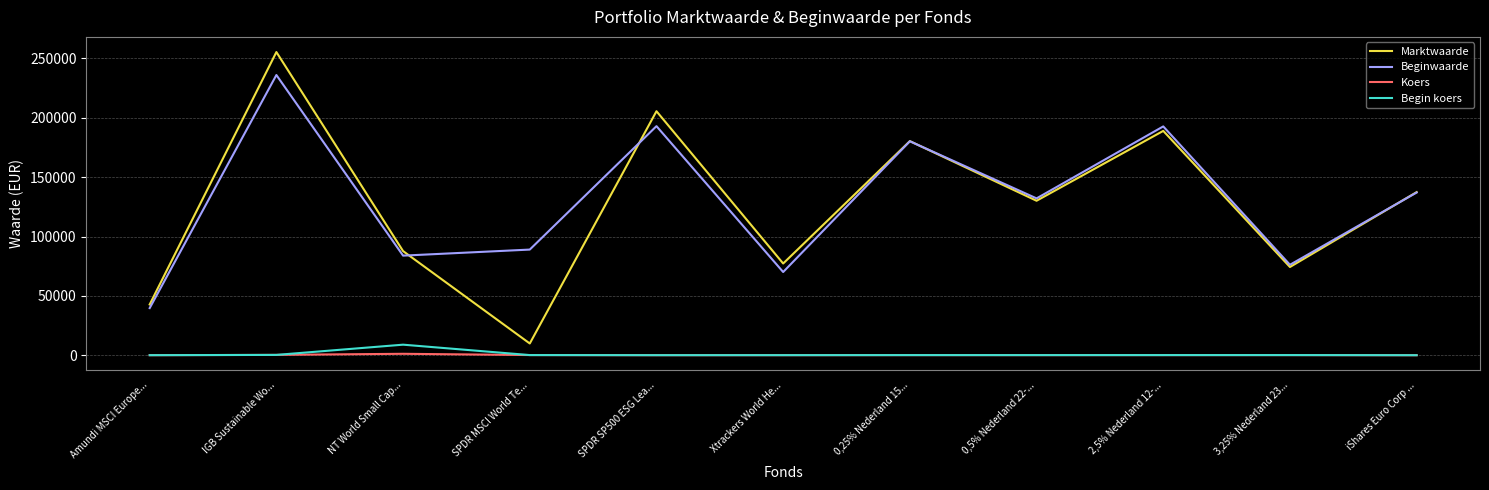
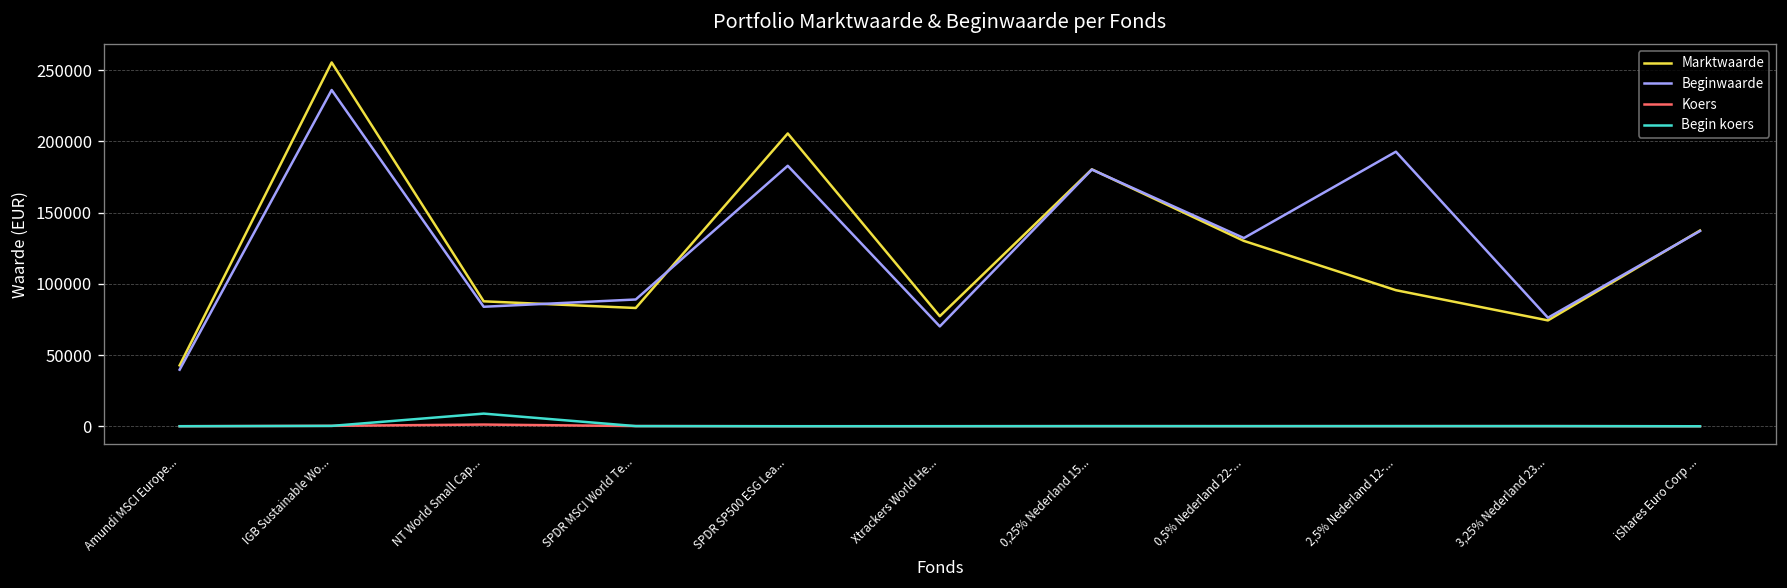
  {
    "Marktwaarde": {
      "Amundi MSCI Europe...": 43000,
      "IGB Sustainable Wo...": 255000,
      "NT World Small Cap...": 88000,
-     "SPDR MSCI World Te...": 10000,
+     "SPDR MSCI World Te...": 83000,
      "SPDR SP500 ESG Lea...": 206000,
      "Xtrackers World He...": 77000,
-     "2,5% Nederland 12-...": 189000
+     "2,5% Nederland 12-...": 96000
    },
    "Beginwaarde": {
      "Amundi MSCI Europe...": 40000,
      "IGB Sustainable Wo...": 236000,
      "NT World Small Cap...": 84000,
      "SPDR MSCI World Te...": 89000,
-     "SPDR SP500 ESG Lea...": 193000,
+     "SPDR SP500 ESG Lea...": 183000,
      "Xtrackers World He...": 70000,
      "2,5% Nederland 12-...": 193000
    },
    "Koers": {
      "NT World Small Cap...": 1000
    },
    "Begin koers": {
      "NT World Small Cap...": 9000
    }
  }
